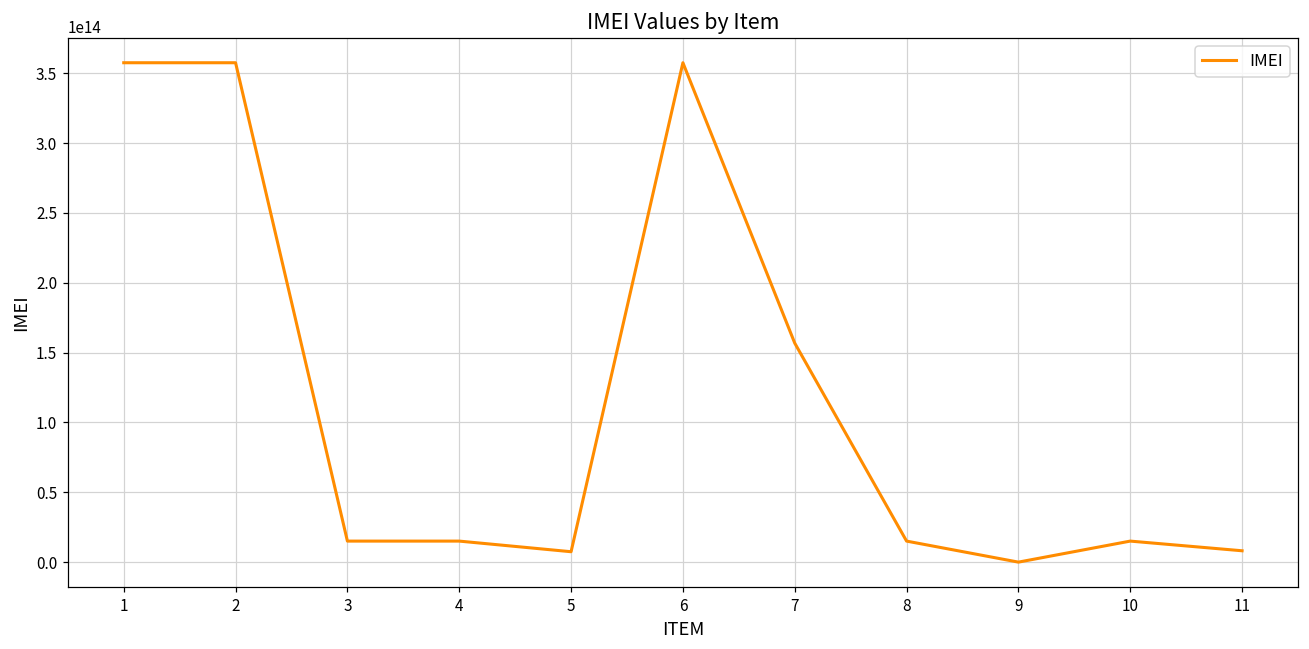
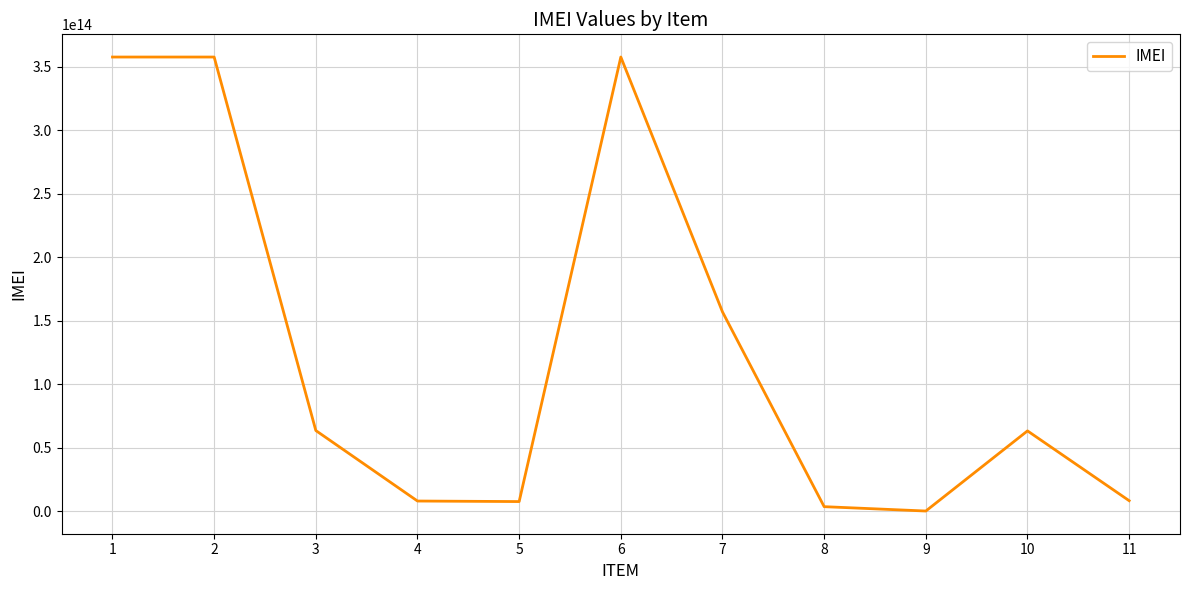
  {
    "1": 358000000000000,
    "2": 358000000000000,
-   "3": 15000000000000,
-   "4": 15000000000000,
+   "3": 63000000000000,
+   "4": 8000000000000,
    "5": 7000000000000,
    "6": 358000000000000,
    "7": 157000000000000,
-   "8": 15000000000000,
+   "8": 3000000000000,
    "9": 0,
-   "10": 15000000000000,
+   "10": 63000000000000,
    "11": 8000000000000
  }
